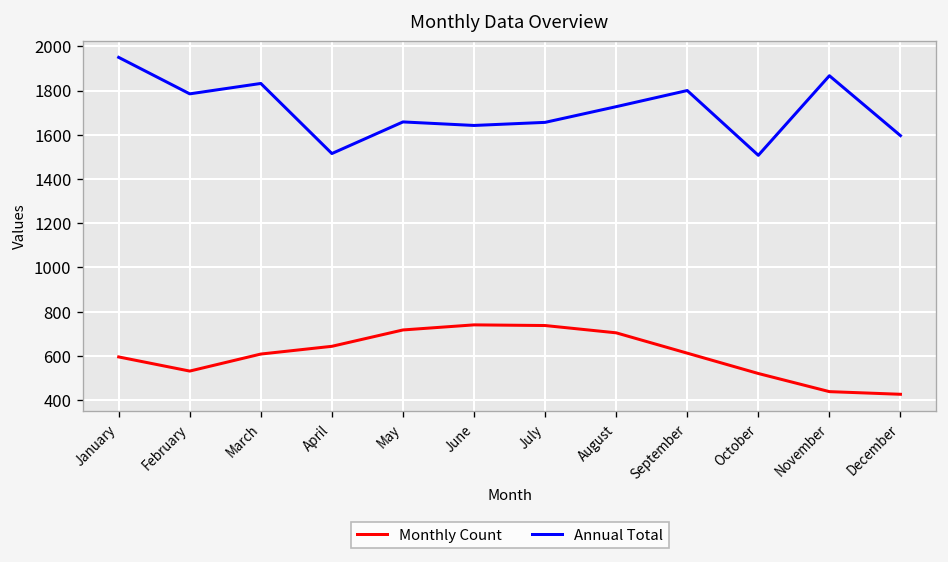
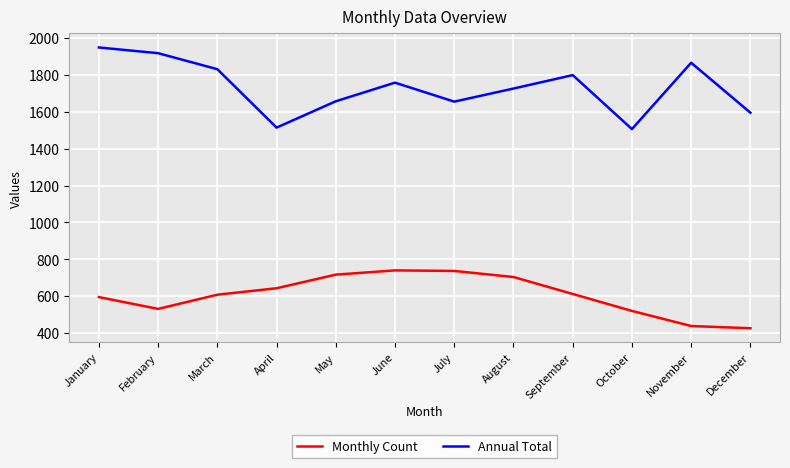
  {
    "Monthly Count": {
      "January": 600,
      "February": 530,
      "March": 610,
      "April": 640,
      "May": 720,
      "June": 740,
      "July": 740,
      "August": 700,
      "September": 610,
      "October": 520,
      "November": 440,
      "December": 430
    },
    "Annual Total": {
      "January": 1950,
-     "February": 1790,
+     "February": 1920,
      "March": 1830,
      "April": 1520,
      "May": 1660,
-     "June": 1640,
+     "June": 1760,
      "July": 1660,
      "August": 1730,
      "September": 1800,
      "October": 1510,
      "November": 1870,
      "December": 1600
    }
  }
